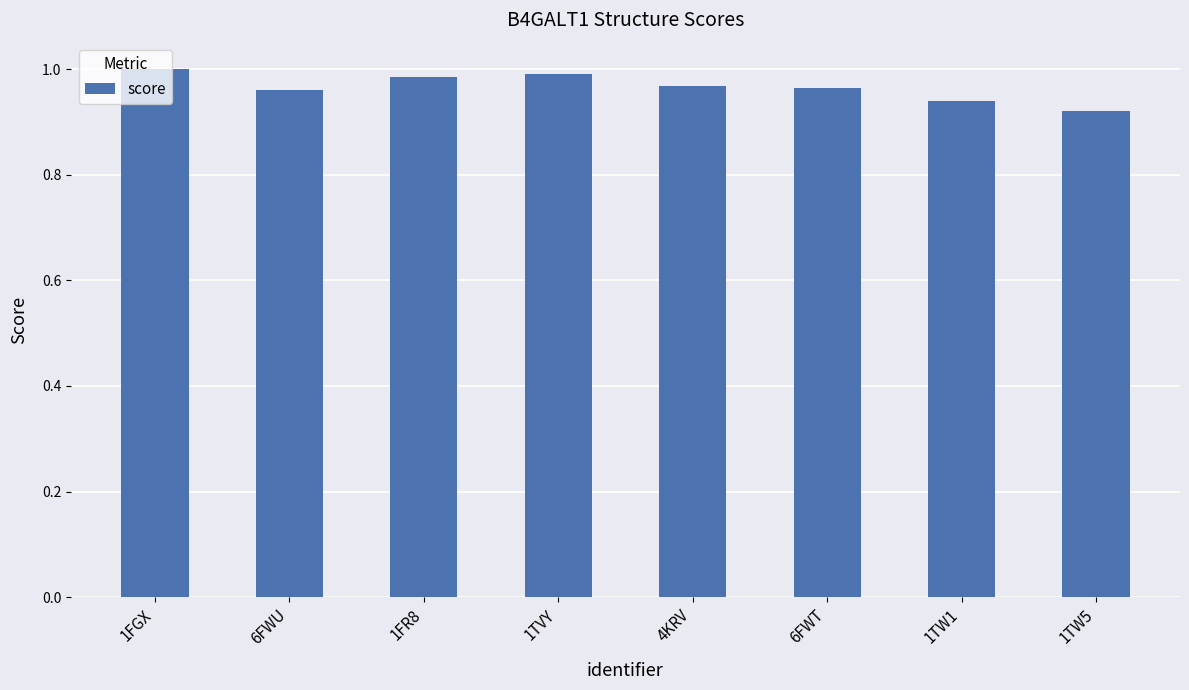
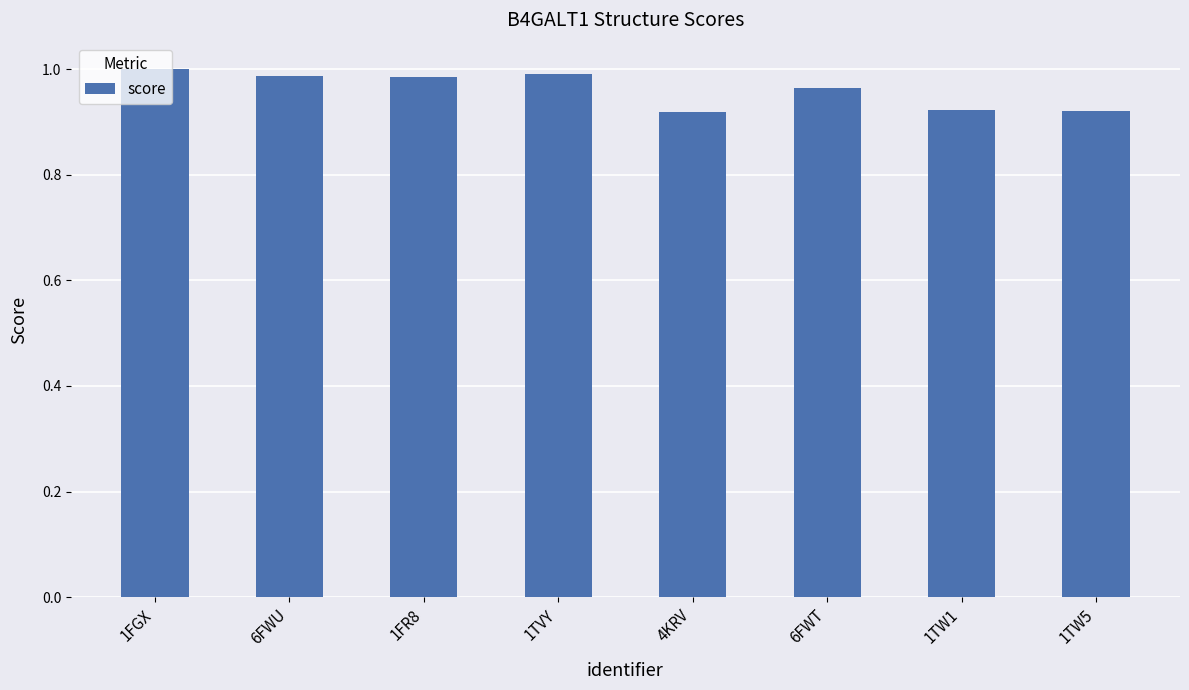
  {
-   "6FWU": 0.96,
+   "6FWU": 0.99,
    "1FR8": 0.98,
    "1TVY": 0.99,
-   "4KRV": 0.97,
+   "4KRV": 0.92,
    "6FWT": 0.96,
-   "1TW1": 0.94,
+   "1TW1": 0.92,
    "1TW5": 0.92
  }
